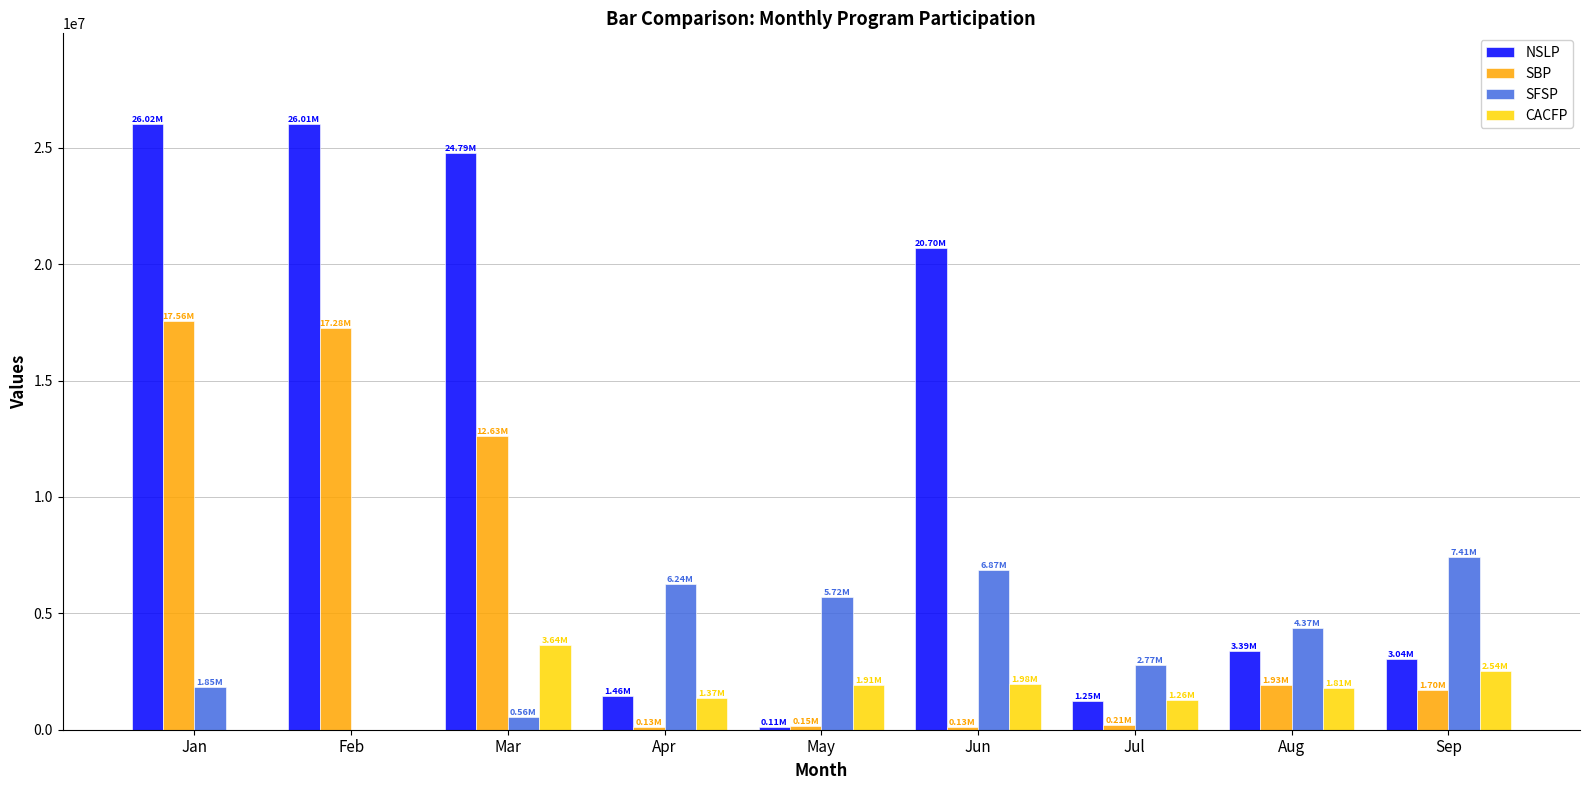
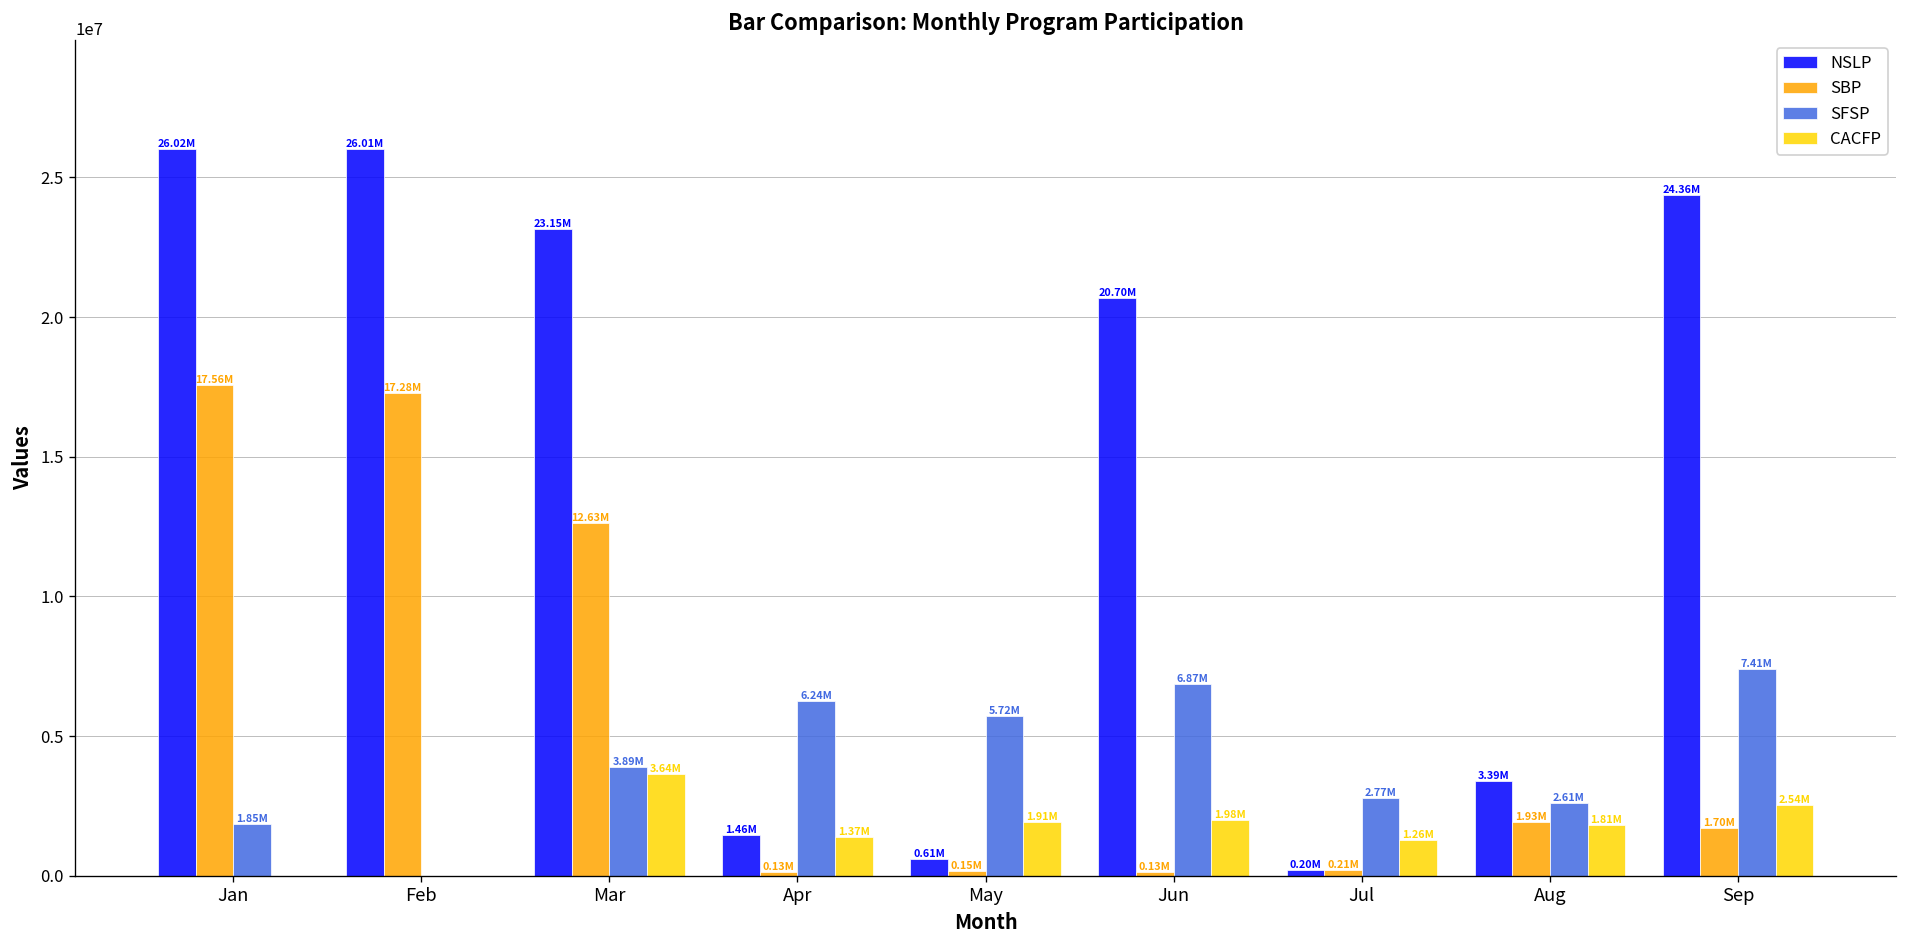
  {
    "NSLP": {
      "Jan": "26.02M",
      "Feb": "26.01M",
-     "Mar": "24.79M",
+     "Mar": "23.15M",
      "Apr": "1.46M",
-     "May": "0.11M",
+     "May": "0.61M",
      "Jun": "20.70M",
-     "Jul": "1.25M",
+     "Jul": "0.20M",
      "Aug": "3.39M",
-     "Sep": "3.04M"
+     "Sep": "24.36M"
    },
    "SFSP": {
      "Jan": "1.85M",
-     "Mar": "0.56M",
+     "Mar": "3.89M",
      "Apr": "6.24M",
      "May": "5.72M",
      "Jun": "6.87M",
      "Jul": "2.77M",
-     "Aug": "4.37M",
+     "Aug": "2.61M",
      "Sep": "7.41M"
    }
  }
